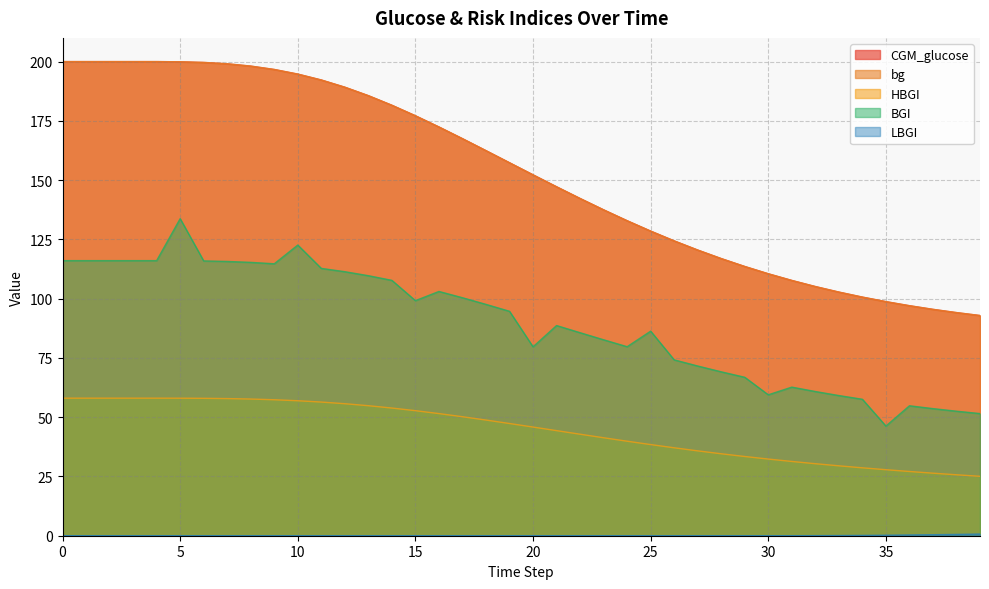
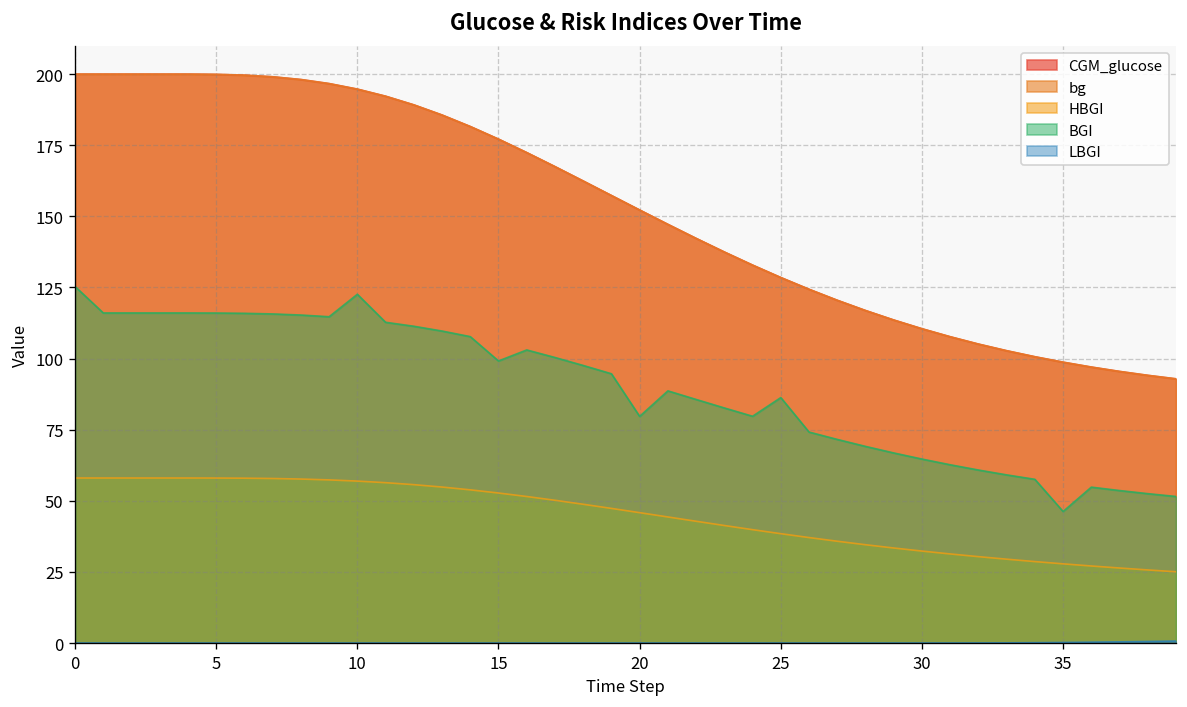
  {
    "BGI": {
-     "0": 116,
-     "5": 134,
+     "0": 125,
+     "5": 116,
      "10": 123,
      "15": 99,
      "20": 80,
      "25": 86,
-     "30": 59,
+     "30": 65,
      "35": 46
    },
    "LBGI": {
      "0": 0,
      "5": 0,
      "10": 0,
      "15": 0,
      "20": 0,
      "25": 0,
      "30": 0,
      "35": 0
    }
  }
